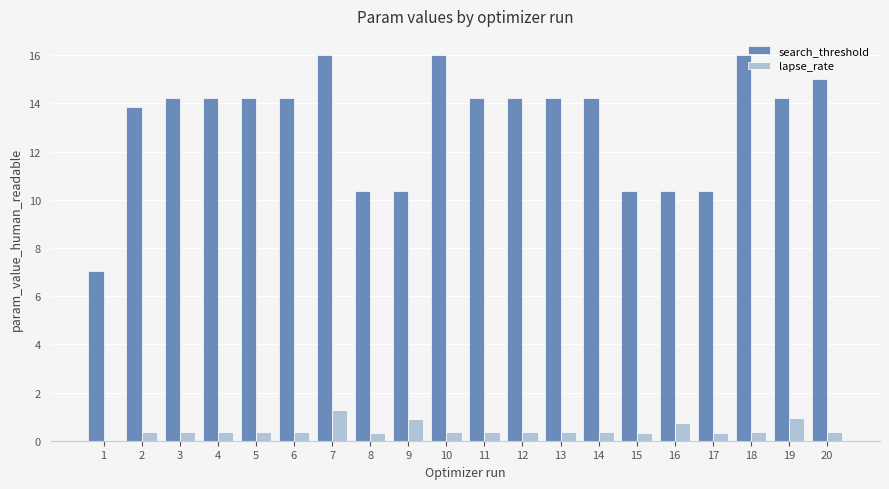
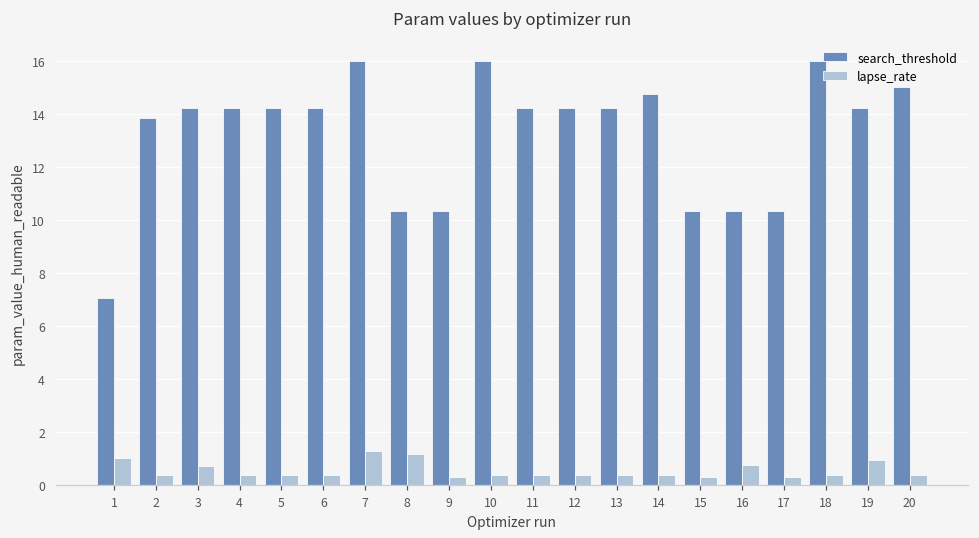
  {
    "search_threshold": {
      "1": 7.1,
      "2": 13.8,
      "3": 14.2,
      "4": 14.2,
      "5": 14.2,
      "6": 14.2,
      "7": 16.0,
      "8": 10.3,
      "9": 10.3,
      "10": 16.0,
      "11": 14.2,
      "12": 14.2,
      "13": 14.2,
-     "14": 14.2,
+     "14": 14.8,
      "15": 10.3,
      "16": 10.3,
      "17": 10.3,
      "18": 16.0,
      "19": 14.2,
      "20": 15.0
    },
    "lapse_rate": {
-     "1": 0,
+     "1": 1,
      "2": 0.4,
-     "3": 0.4,
+     "3": 0.7,
      "4": 0.4,
      "5": 0.4,
      "6": 0.4,
      "7": 1.3,
-     "8": 0.3,
-     "9": 0.9,
+     "8": 1.2,
+     "9": 0.3,
      "10": 0.4,
      "11": 0.4,
      "12": 0.4,
      "13": 0.4,
      "14": 0.4,
      "15": 0.3,
      "16": 0.7,
      "17": 0.3,
      "18": 0.4,
      "19": 0.9,
      "20": 0.4
    }
  }
